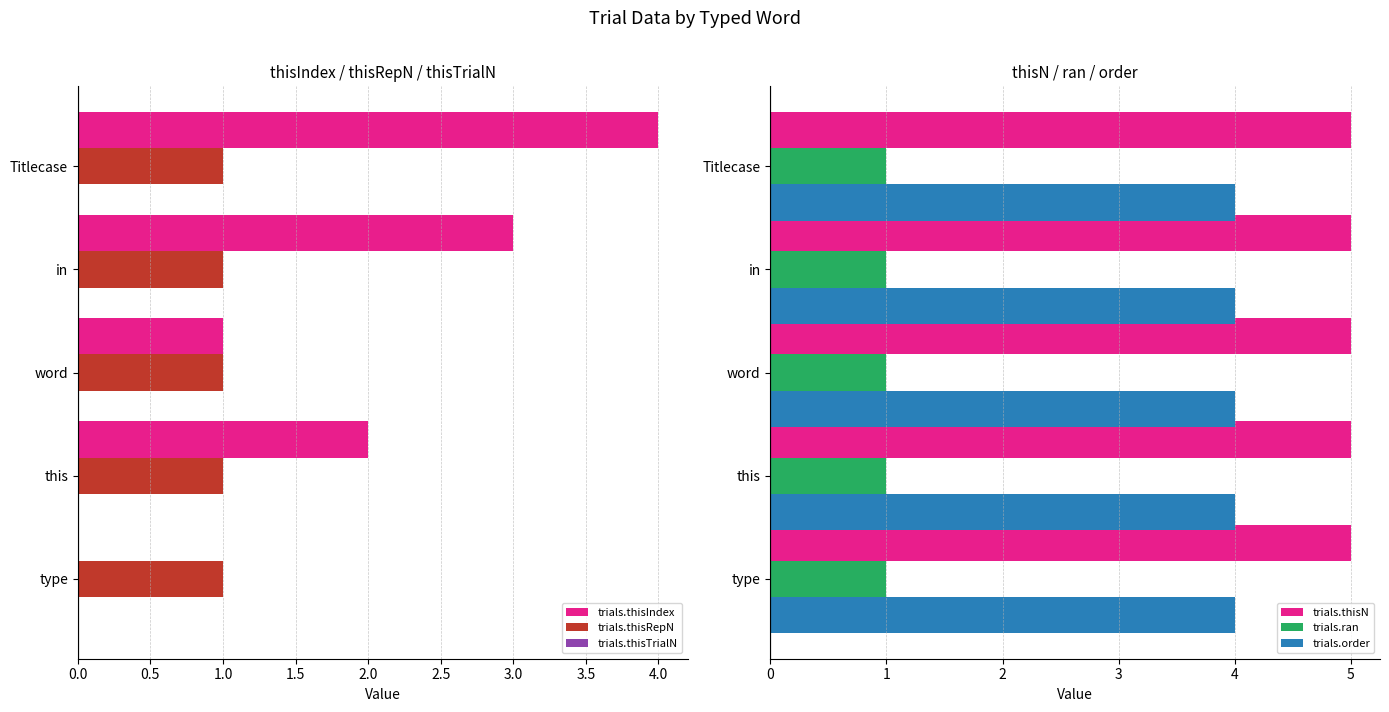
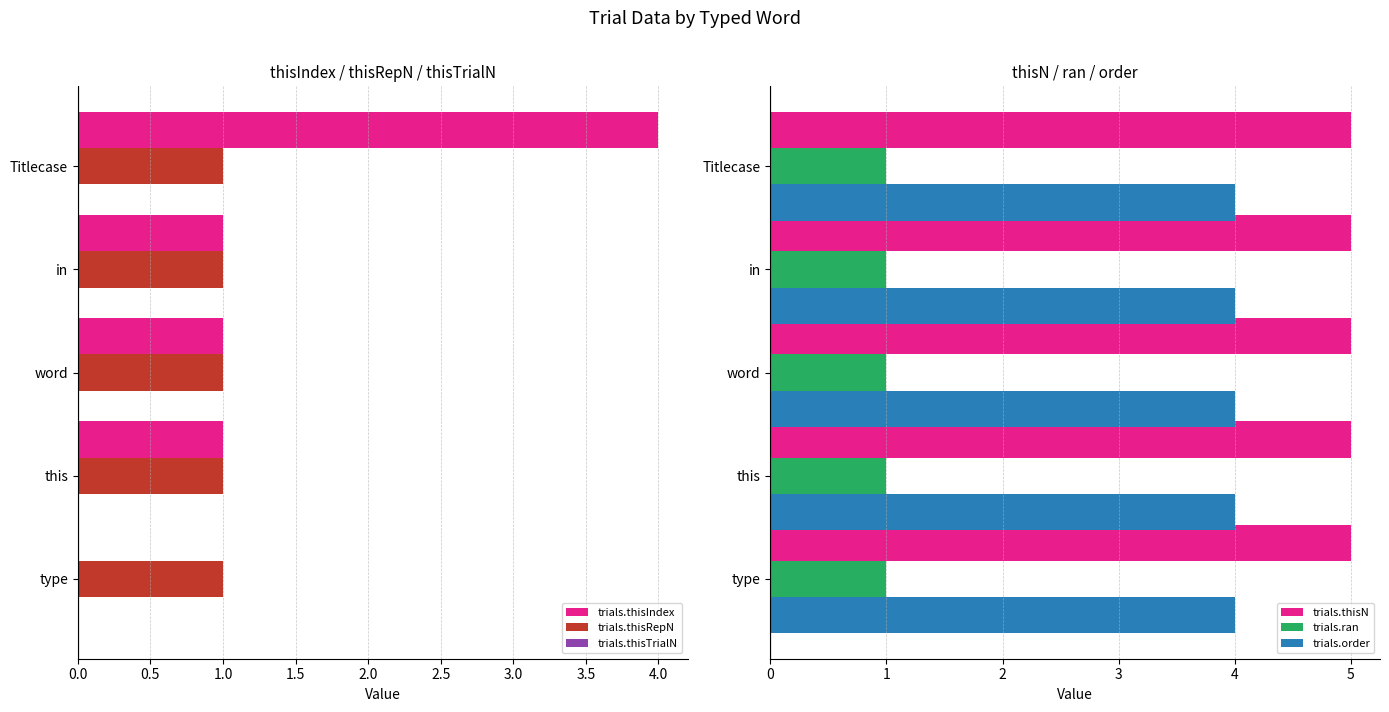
  {
    "thisIndex / thisRepN / thisTrialN": {
      "trials.thisIndex": {
        "Titlecase": 4,
-       "in": 3,
+       "in": 1,
        "word": 1,
-       "this": 2,
+       "this": 1,
        "type": 0
      },
      "trials.thisRepN": {
        "Titlecase": 1,
        "in": 1,
        "word": 1,
        "this": 1,
        "type": 1
      },
      "trials.thisTrialN": {
        "Titlecase": 0,
        "in": 0,
        "word": 0,
        "this": 0,
        "type": 0
      }
    },
    "thisN / ran / order": {
      "trials.thisN": {
        "Titlecase": 5.00,
        "in": 5.00,
        "word": 5.00,
        "this": 5.00,
        "type": 5.00
      },
      "trials.ran": {
        "Titlecase": 1.00,
        "in": 1.00,
        "word": 1.00,
        "this": 1.00,
        "type": 1.00
      },
      "trials.order": {
        "Titlecase": 4.00,
        "in": 4.00,
        "word": 4.00,
        "this": 4.00,
        "type": 4.00
      }
    }
  }
